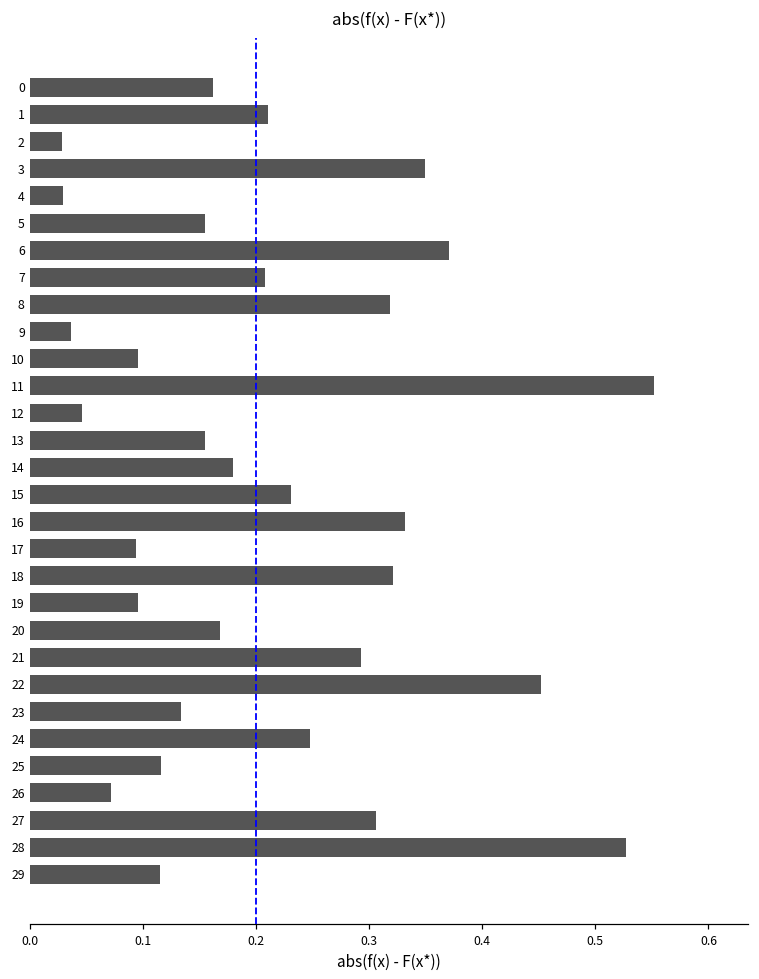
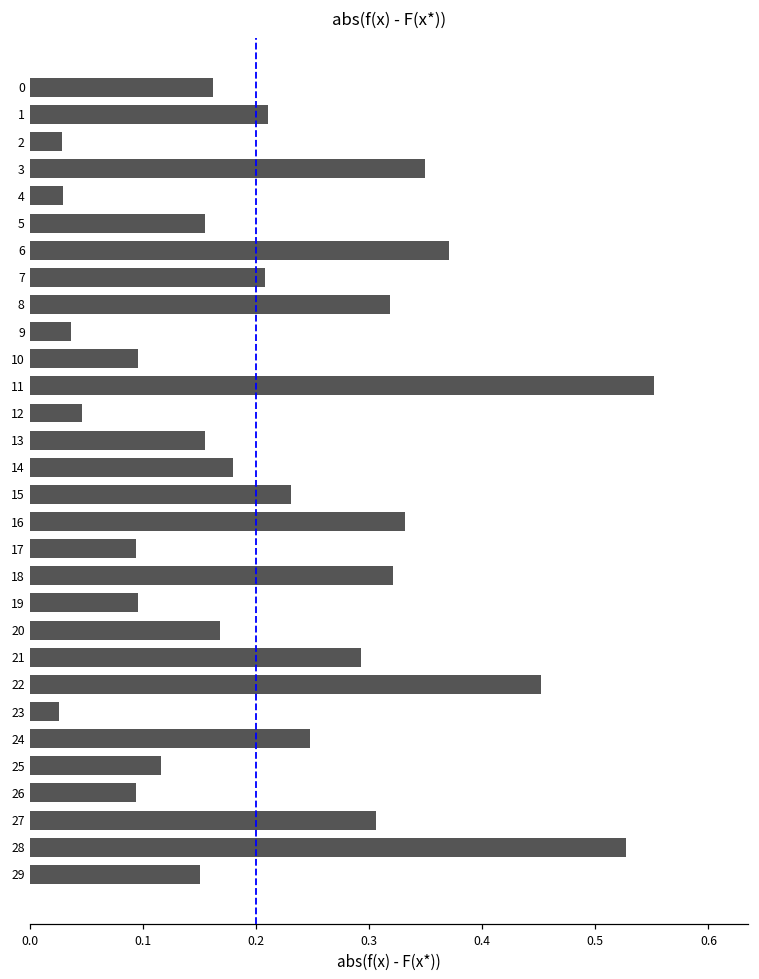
  {
    "0": 0.162,
    "1": 0.211,
    "2": 0.029,
    "3": 0.349,
    "4": 0.029,
    "5": 0.154,
    "6": 0.371,
    "7": 0.208,
    "8": 0.318,
    "9": 0.036,
    "10": 0.095,
    "11": 0.552,
    "12": 0.046,
    "13": 0.155,
    "14": 0.180,
    "15": 0.231,
    "16": 0.331,
    "17": 0.093,
    "18": 0.321,
    "19": 0.095,
    "20": 0.168,
    "21": 0.292,
    "22": 0.452,
-   "23": 0.134,
+   "23": 0.025,
    "24": 0.247,
    "25": 0.116,
-   "26": 0.072,
+   "26": 0.094,
    "27": 0.306,
    "28": 0.527,
-   "29": 0.115
+   "29": 0.150
  }
